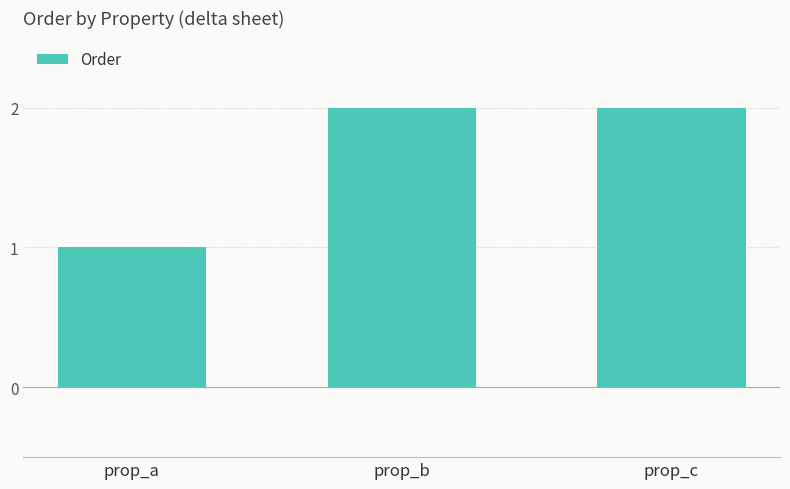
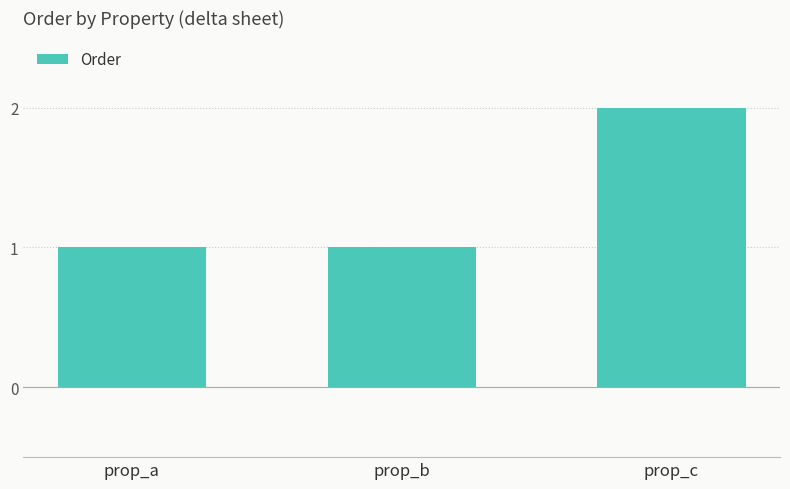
  {
    "prop_a": 1,
-   "prop_b": 2,
+   "prop_b": 1,
    "prop_c": 2
  }
